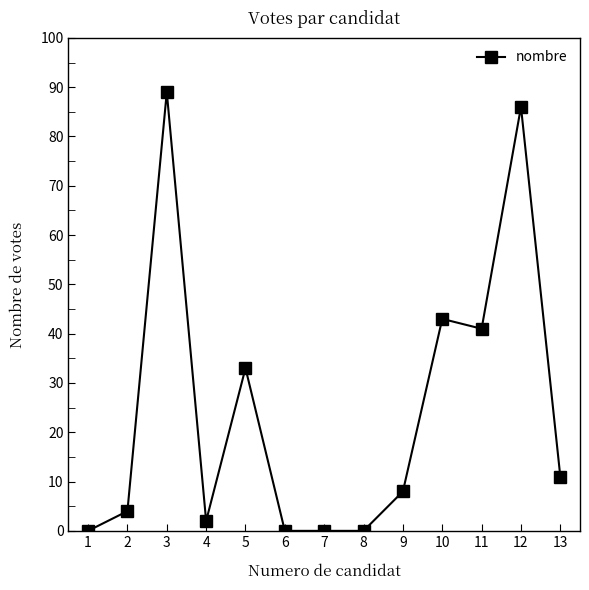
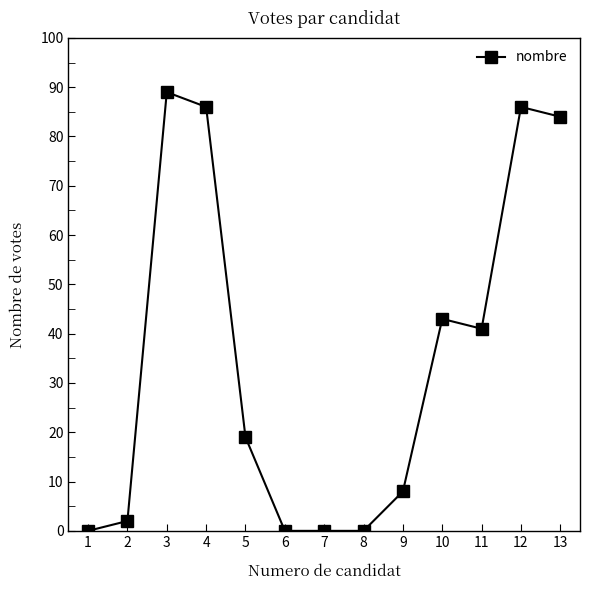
  {
    "1": 0,
-   "2": 4,
+   "2": 2,
    "3": 89,
-   "4": 2,
-   "5": 33,
+   "4": 86,
+   "5": 19,
    "6": 0,
    "7": 0,
    "8": 0,
    "9": 8,
    "10": 43,
    "11": 41,
    "12": 86,
-   "13": 11
+   "13": 84
  }
